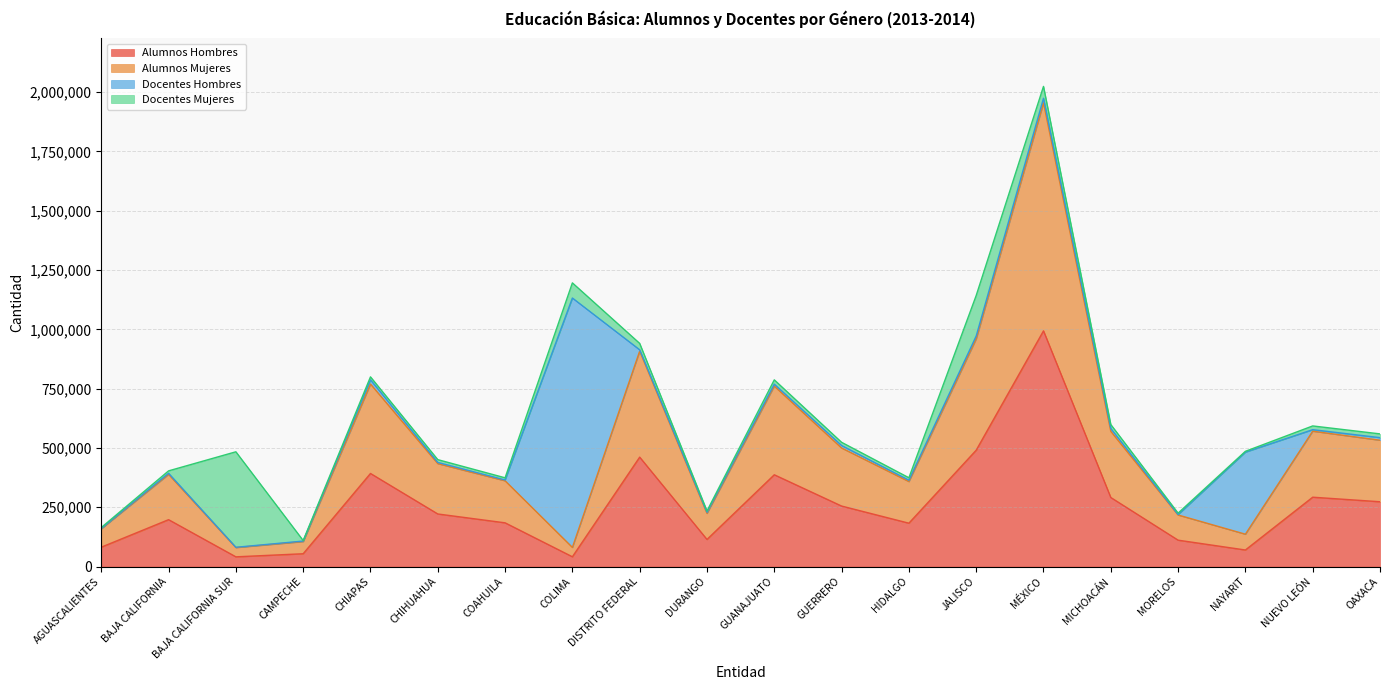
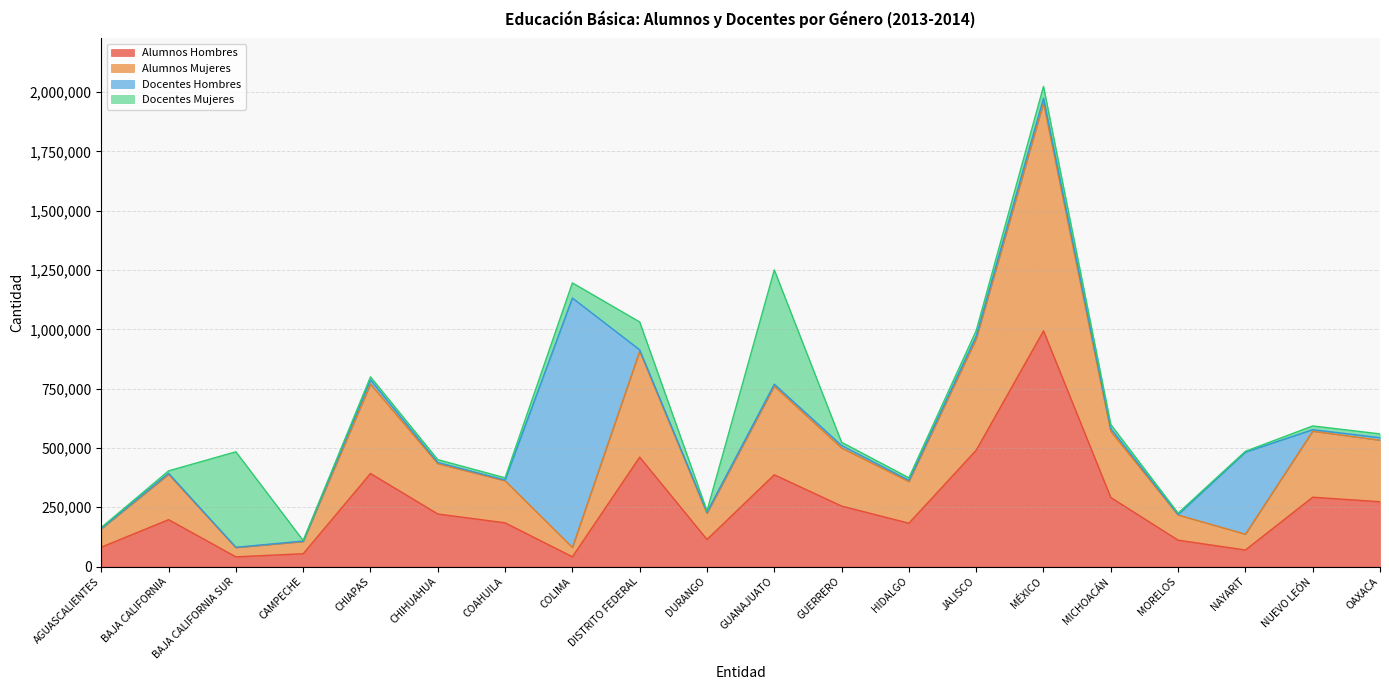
  {
    "Docentes Hombres": {
      "CHIAPAS": "20,000",
      "COLIMA": "1,050,000",
      "JALISCO": "10,000",
      "MÉXICO": "20,000",
      "MICHOACÁN": "10,000",
      "OAXACA": "10,000"
    },
    "Docentes Mujeres": {
      "BAJA CALIFORNIA SUR": "400,000",
      "CHIAPAS": "10,000",
      "CHIHUAHUA": "10,000",
      "COLIMA": "60,000",
-     "DISTRITO FEDERAL": "30,000",
-     "GUANAJUATO": "20,000",
+     "DISTRITO FEDERAL": "120,000",
+     "GUANAJUATO": "480,000",
      "GUERRERO": "10,000",
-     "JALISCO": "170,000",
+     "JALISCO": "20,000",
      "MÉXICO": "50,000",
      "MICHOACÁN": "20,000",
      "NUEVO LEÓN": "20,000",
      "OAXACA": "20,000"
    }
  }
